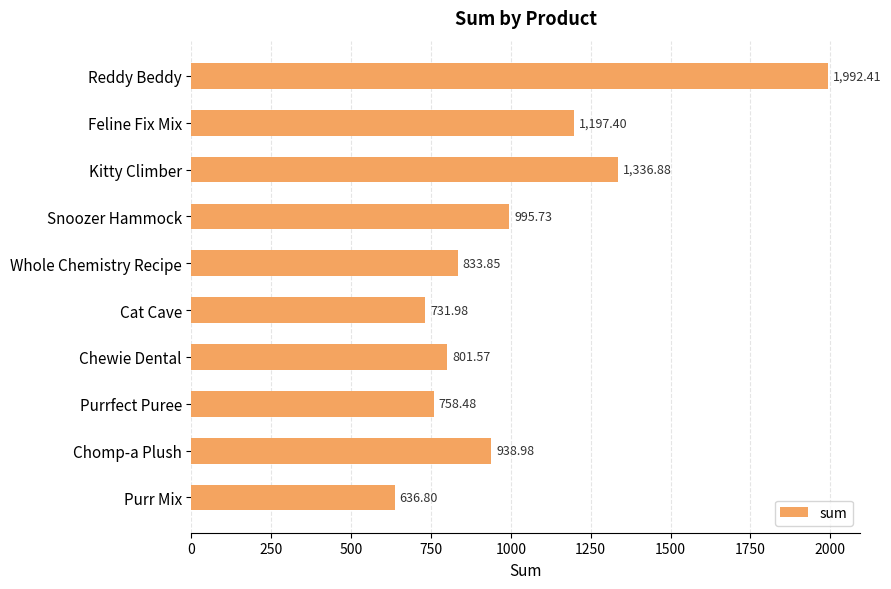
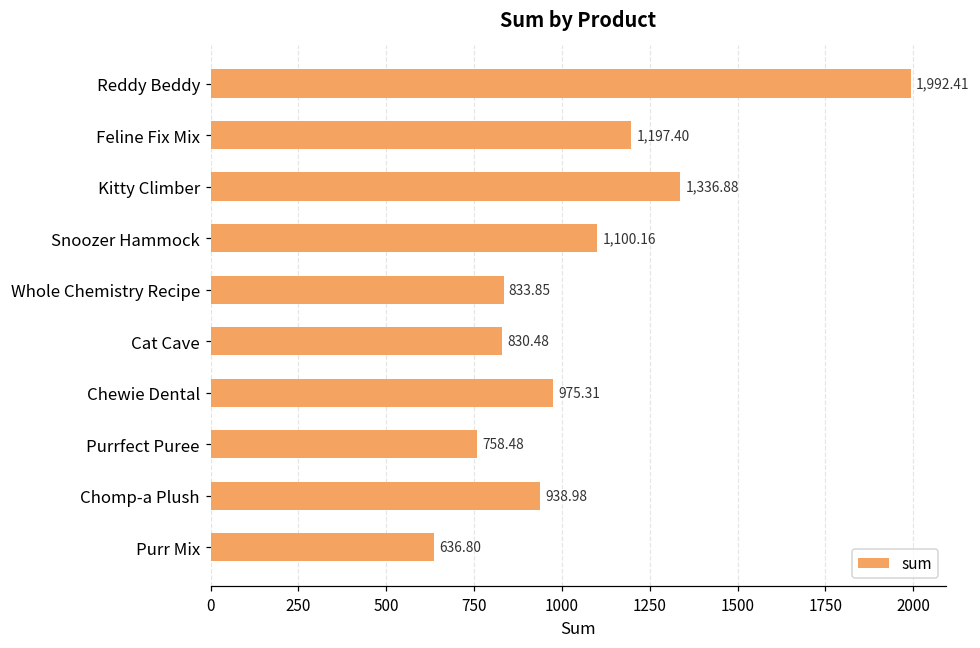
  {
    "Reddy Beddy": "1,992.41",
    "Feline Fix Mix": "1,197.40",
    "Kitty Climber": "1,336.88",
-   "Snoozer Hammock": "995.73",
+   "Snoozer Hammock": "1,100.16",
    "Whole Chemistry Recipe": "833.85",
-   "Cat Cave": "731.98",
-   "Chewie Dental": "801.57",
+   "Cat Cave": "830.48",
+   "Chewie Dental": "975.31",
    "Purrfect Puree": "758.48",
    "Chomp-a Plush": "938.98",
    "Purr Mix": "636.80"
  }
